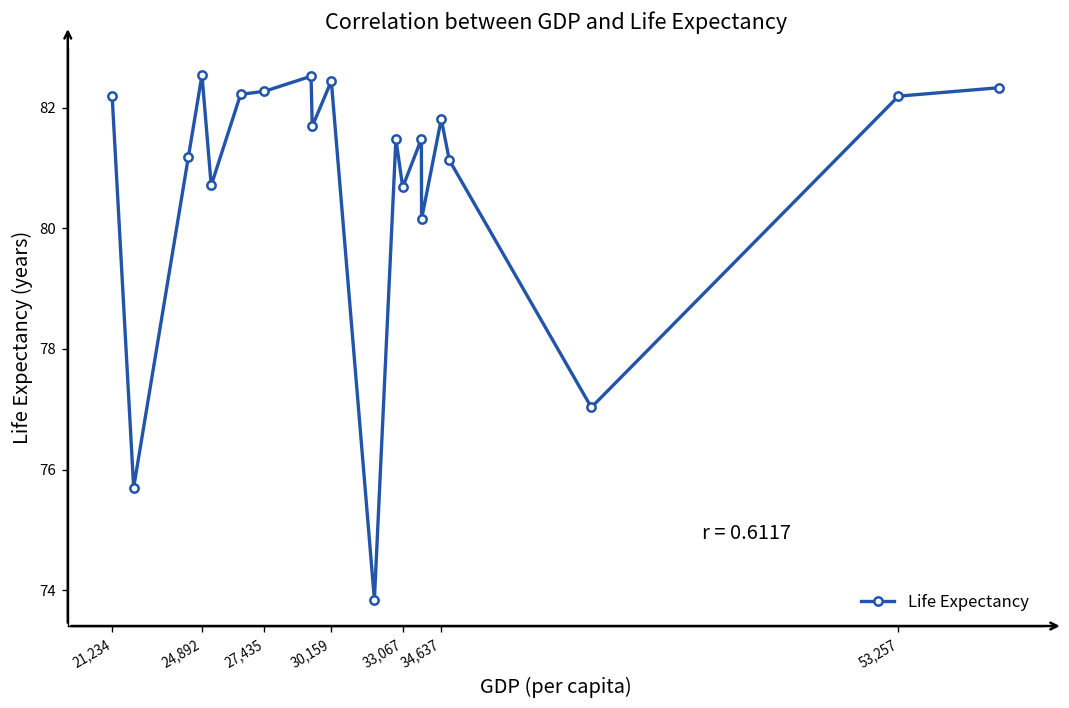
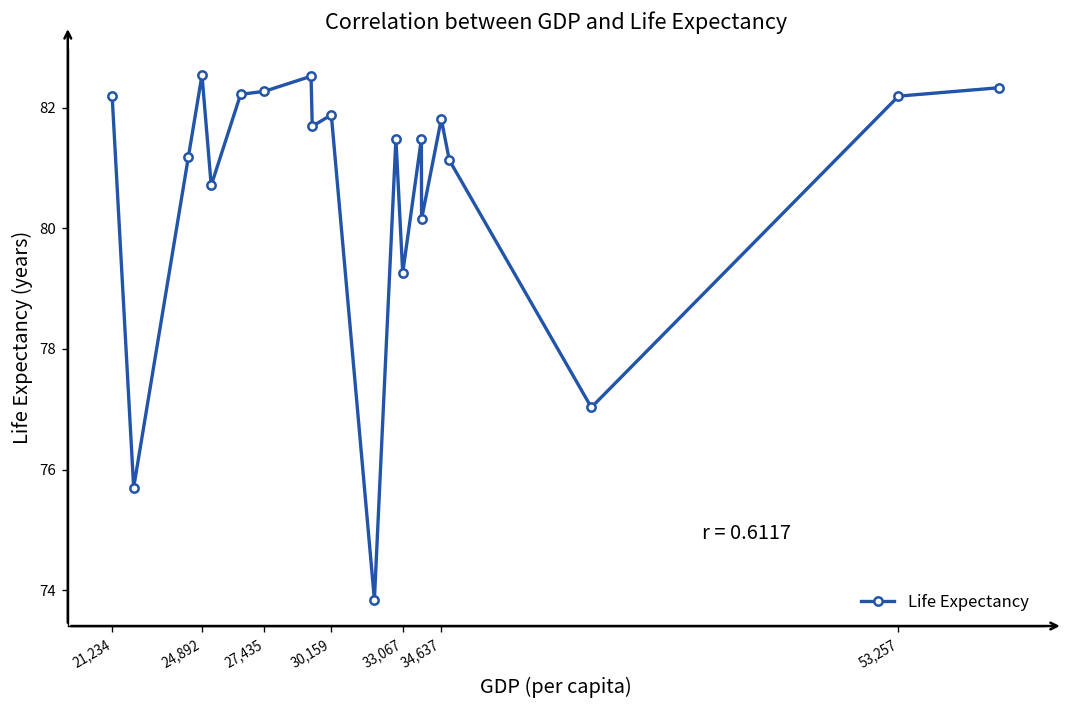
  {
    "21,234": 82.2,
    "24,892": 82.5,
    "27,435": 82.3,
-   "30,159": 82.4,
-   "33,067": 80.7,
+   "30,159": 81.9,
+   "33,067": 79.3,
    "34,637": 81.8,
    "53,257": 82.2
  }
